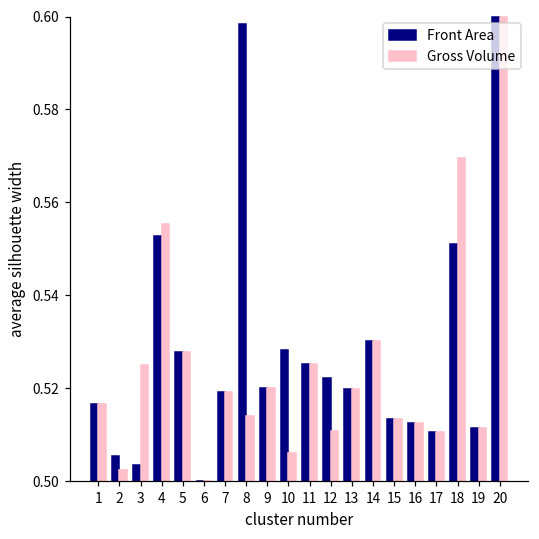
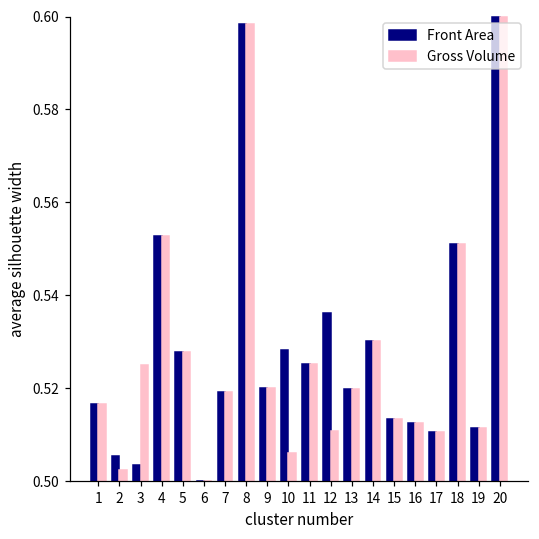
  {
    "Front Area": {
      "1": 0.517,
      "2": 0.506,
      "3": 0.503,
      "4": 0.553,
      "5": 0.528,
      "6": 0.500,
      "7": 0.519,
      "8": 0.598,
      "9": 0.520,
      "10": 0.528,
      "11": 0.525,
-     "12": 0.522,
+     "12": 0.536,
      "13": 0.520,
      "14": 0.530,
      "15": 0.513,
      "16": 0.513,
      "17": 0.511,
      "18": 0.551,
      "19": 0.511,
      "20": 0.600
    },
    "Gross Volume": {
      "1": 0.517,
      "2": 0.502,
      "3": 0.525,
-     "4": 0.555,
+     "4": 0.553,
      "5": 0.528,
      "6": 0.500,
      "7": 0.519,
-     "8": 0.514,
+     "8": 0.598,
      "9": 0.520,
      "10": 0.506,
      "11": 0.525,
      "12": 0.511,
      "13": 0.520,
      "14": 0.530,
      "15": 0.513,
      "16": 0.513,
      "17": 0.511,
-     "18": 0.570,
+     "18": 0.551,
      "19": 0.511,
      "20": 0.600
    }
  }
